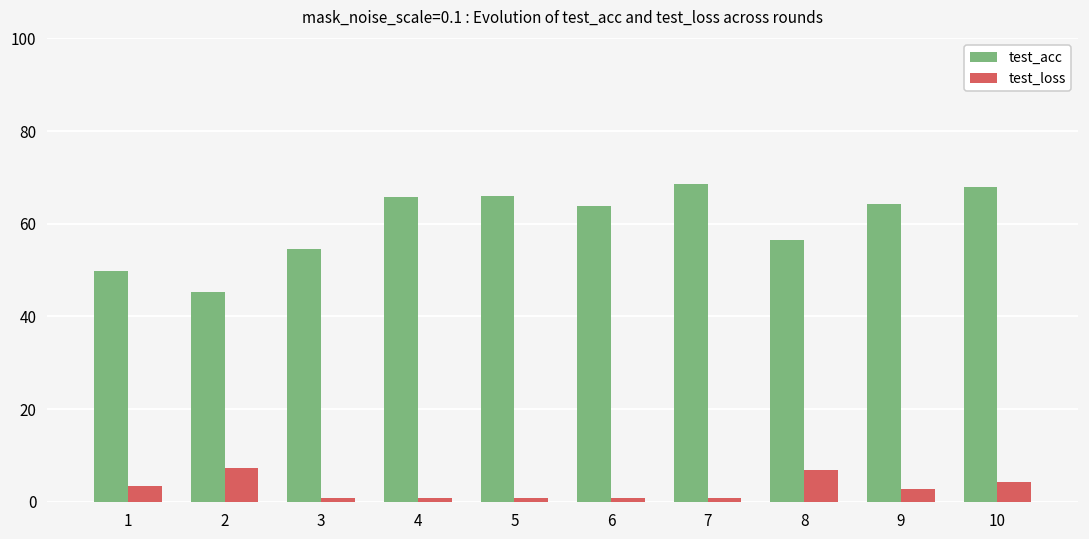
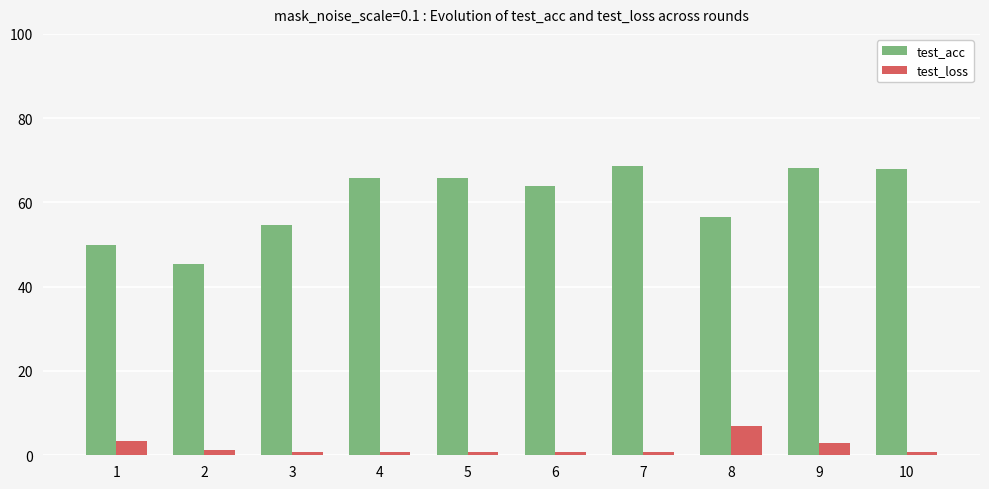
  {
    "test_acc": {
      "1": 50,
      "2": 45,
      "3": 55,
      "4": 66,
      "5": 66,
      "6": 64,
      "7": 69,
      "8": 57,
-     "9": 64,
+     "9": 68,
      "10": 68
    },
    "test_loss": {
      "1": 3,
-     "2": 7,
+     "2": 1,
      "3": 1,
      "4": 1,
      "5": 1,
      "6": 1,
      "7": 1,
      "8": 7,
      "9": 3,
-     "10": 4
+     "10": 1
    }
  }
